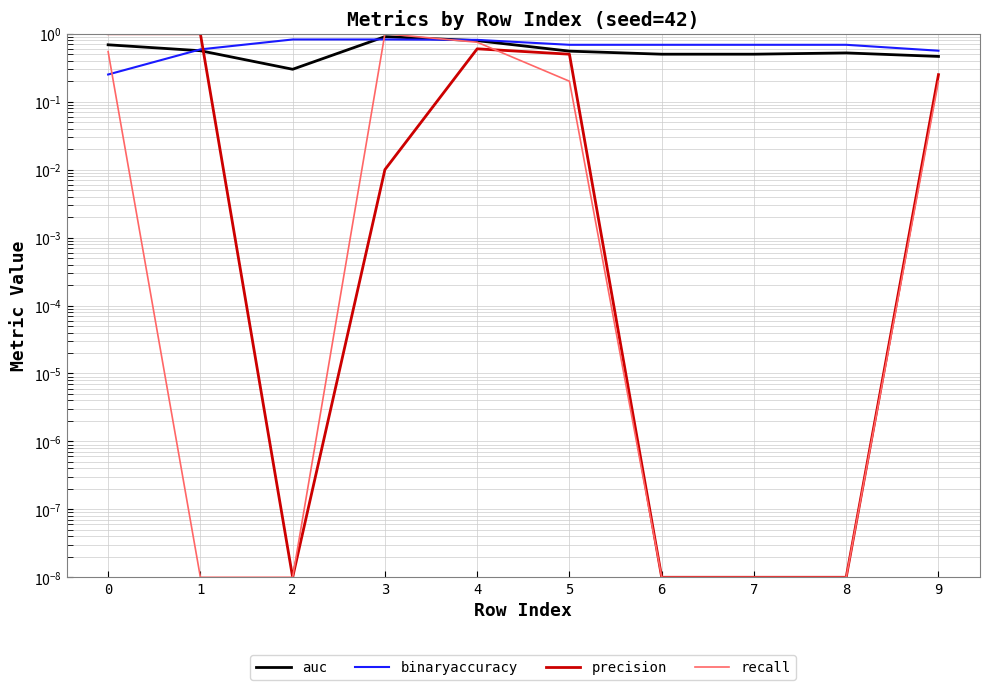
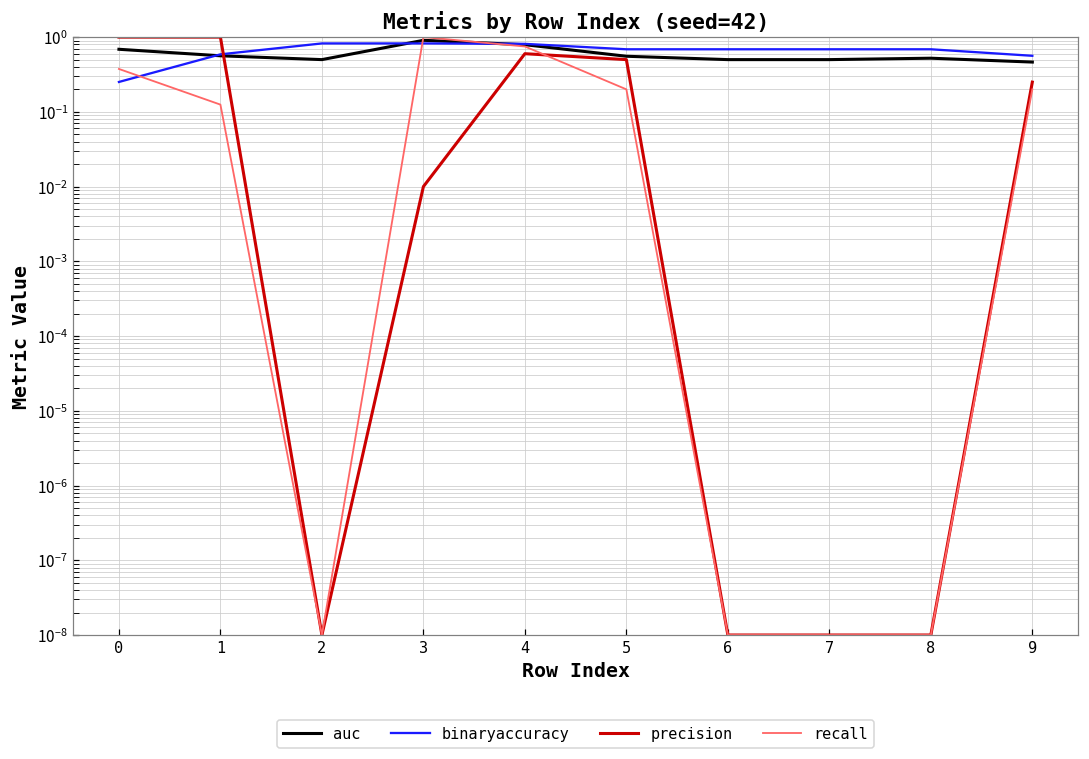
  {
    "auc": {
      "0": 0.7,
-     "2": 0.3,
+     "2": 0.5,
      "3": 0.9,
      "5": 0.6,
      "6": 0.5,
      "7": 0.5,
      "8": 0.5,
      "9": 0.5
    },
    "binaryaccuracy": {
      "0": 0.25,
      "2": 0.8,
      "3": 0.8,
      "5": 0.7,
      "6": 0.7,
      "7": 0.7,
      "8": 0.7,
      "9": 0.6
    },
    "precision": {
      "0": 1.0,
      "1": 1.0,
      "3": 0.010,
      "4": 0.6,
      "5": 0.5,
      "9": 0.25
    },
    "recall": {
-     "0": 0.5,
-     "1": 0.000000010,
+     "0": 0.4,
+     "1": 0.13,
      "3": 1.0,
      "5": 0.20,
      "9": 0.20
    }
  }
